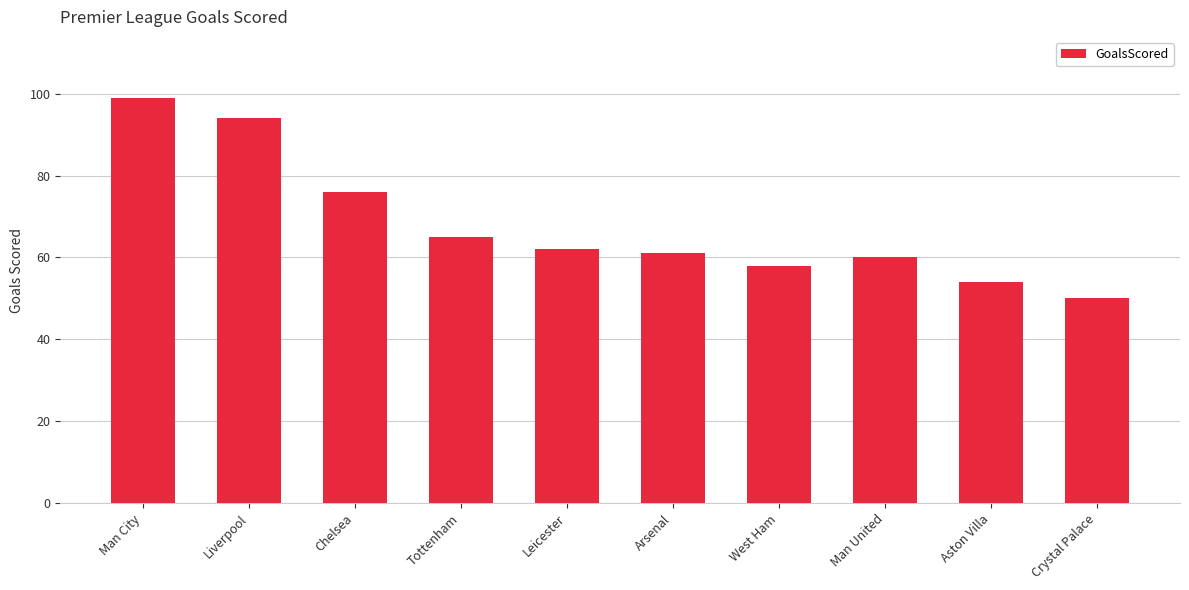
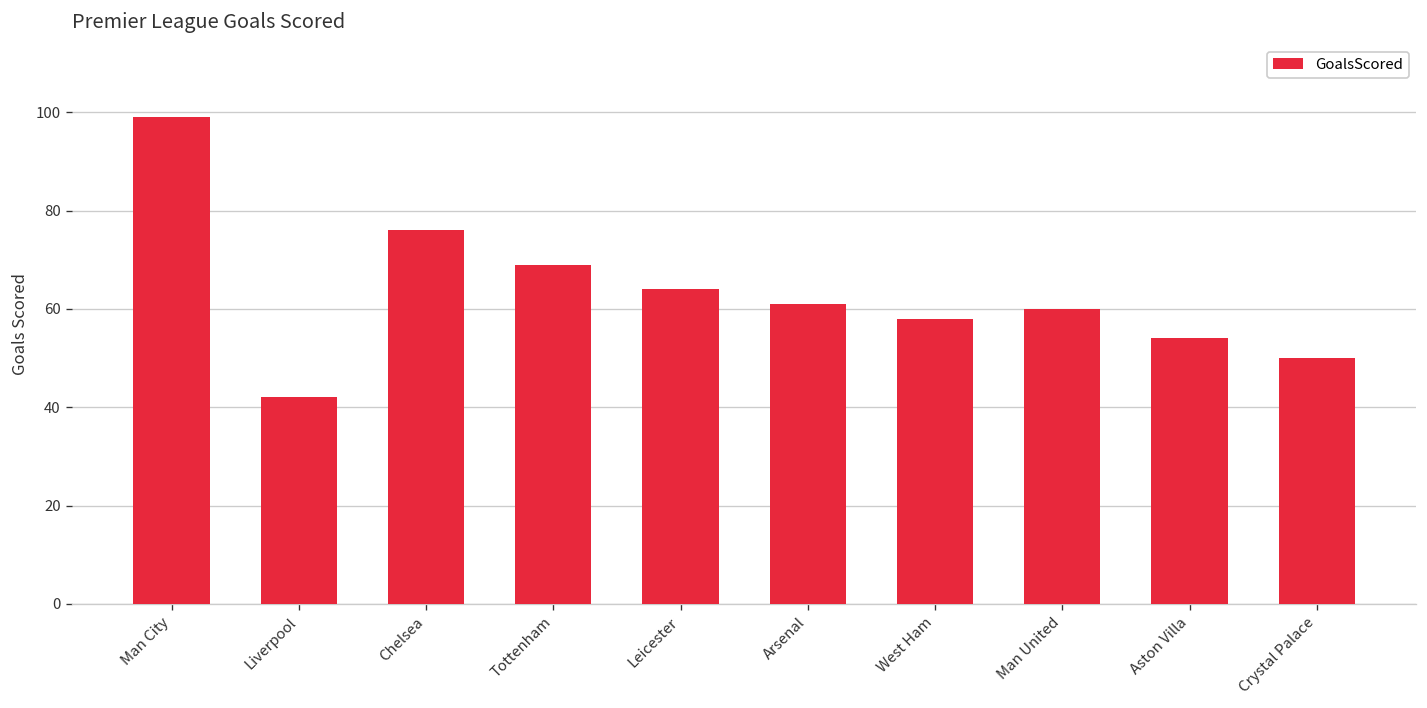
  {
    "Man City": 99,
-   "Liverpool": 94,
+   "Liverpool": 42,
    "Chelsea": 76,
-   "Tottenham": 65,
-   "Leicester": 62,
+   "Tottenham": 69,
+   "Leicester": 64,
    "Arsenal": 61,
    "West Ham": 58,
    "Man United": 60,
    "Aston Villa": 54,
    "Crystal Palace": 50
  }
